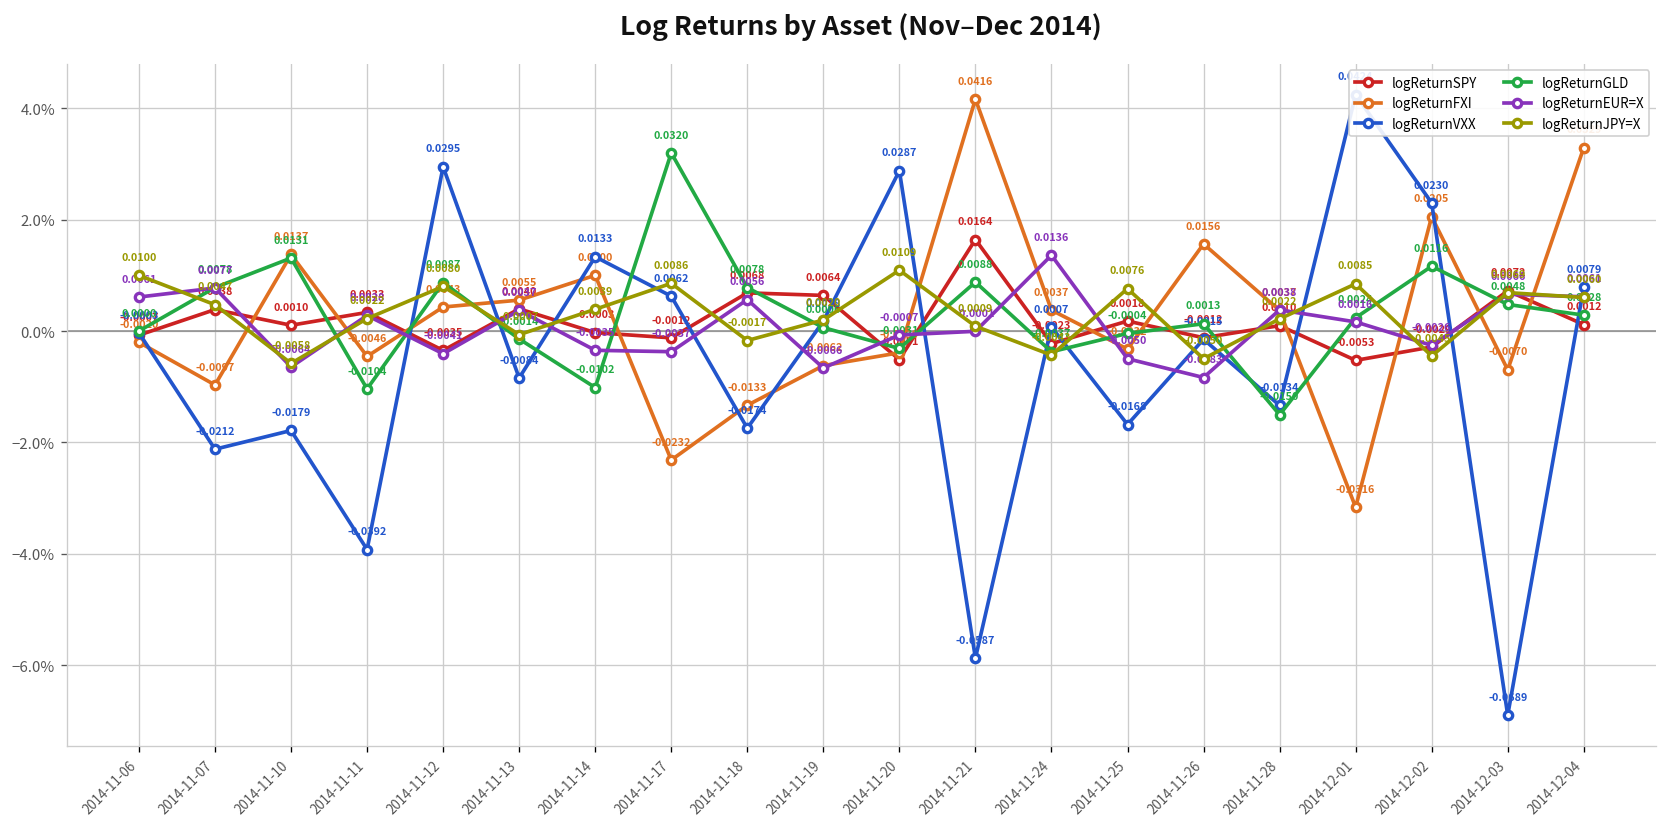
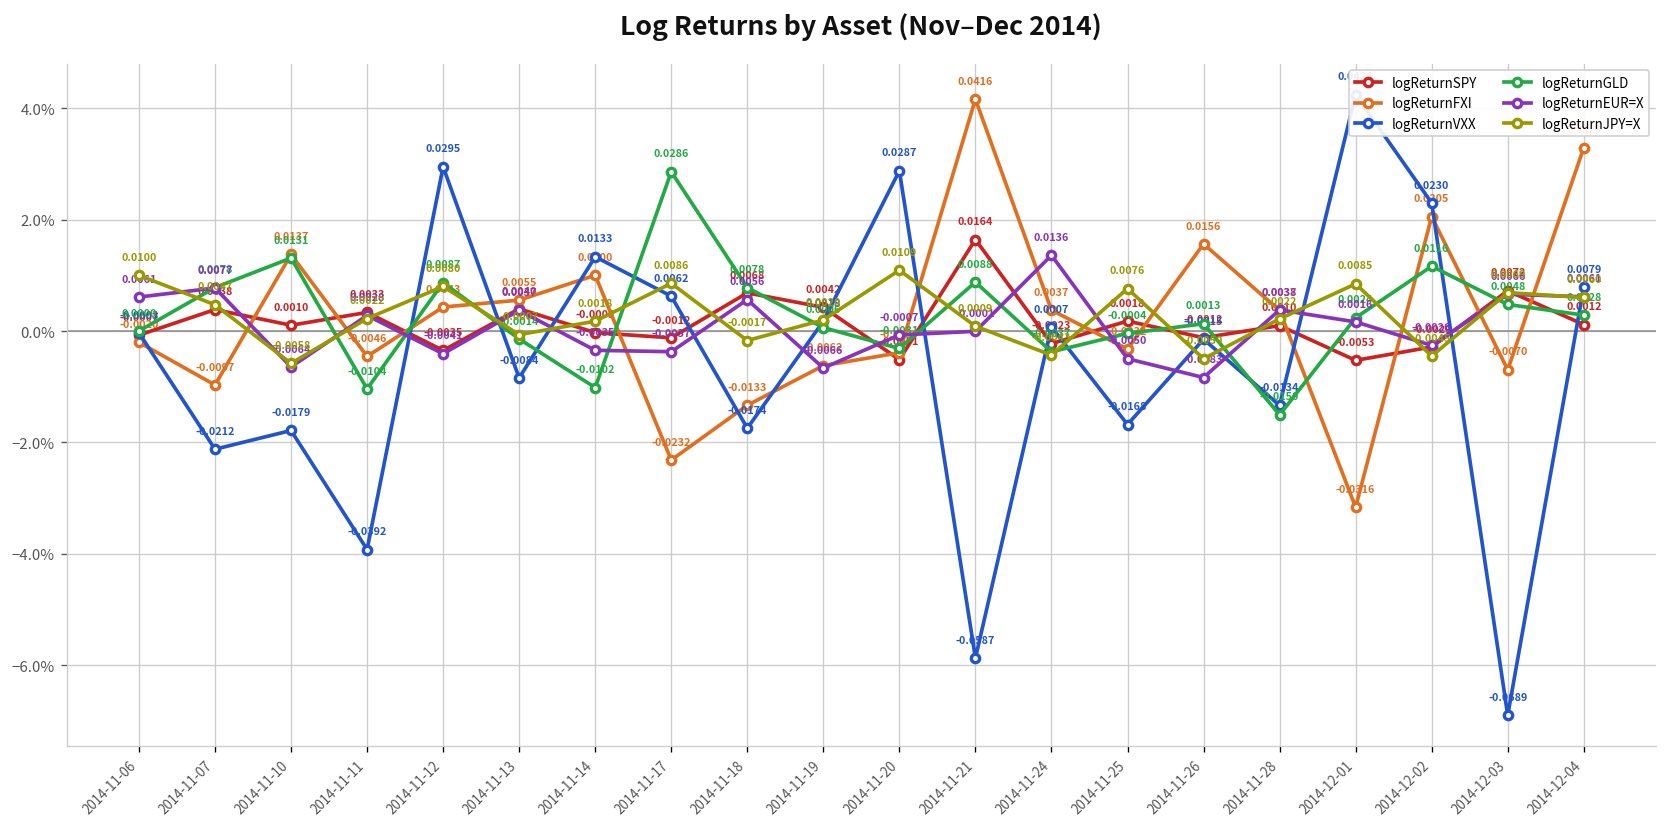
  {
    "logReturnSPY": {
      "2014-11-10": 0.0010,
      "2014-11-17": -0.0012,
-     "2014-11-19": 0.0064,
+     "2014-11-19": 0.0042,
      "2014-11-21": 0.0164,
      "2014-11-25": 0.0018,
      "2014-12-01": -0.0053,
      "2014-12-04": 0.0012
    },
    "logReturnFXI": {
      "2014-11-07": -0.0097,
      "2014-11-11": -0.0046,
      "2014-11-17": -0.0232,
      "2014-11-18": -0.0133,
      "2014-11-21": 0.0416,
      "2014-11-24": 0.0037,
      "2014-11-26": 0.0156,
      "2014-12-01": -0.0316,
      "2014-12-03": -0.0070
    },
    "logReturnVXX": {
      "2014-11-07": -0.0212,
      "2014-11-10": -0.0179,
      "2014-11-11": -0.0392,
      "2014-11-12": 0.0295,
      "2014-11-13": -0.0084,
      "2014-11-14": 0.0133,
      "2014-11-20": 0.0287,
      "2014-11-21": -0.0587,
      "2014-11-25": -0.0168,
      "2014-11-28": -0.0134,
      "2014-12-02": 0.0230,
      "2014-12-03": -0.0689,
      "2014-12-04": 0.0079
    },
    "logReturnGLD": {
      "2014-11-11": -0.0104,
      "2014-11-14": -0.0102,
-     "2014-11-17": 0.0320,
+     "2014-11-17": 0.0286,
      "2014-11-21": 0.0088,
      "2014-11-26": 0.0013,
      "2014-11-28": -0.0150,
      "2014-12-02": 0.0116
    },
    "logReturnEUR=X": {
      "2014-11-20": -0.0007,
      "2014-11-24": 0.0136
    },
    "logReturnJPY=X": {
      "2014-11-06": 0.0100,
-     "2014-11-14": 0.0039,
+     "2014-11-14": 0.0018,
      "2014-11-17": 0.0086,
      "2014-11-18": -0.0017,
      "2014-11-20": 0.0109,
      "2014-11-25": 0.0076,
      "2014-12-01": 0.0085
    }
  }
